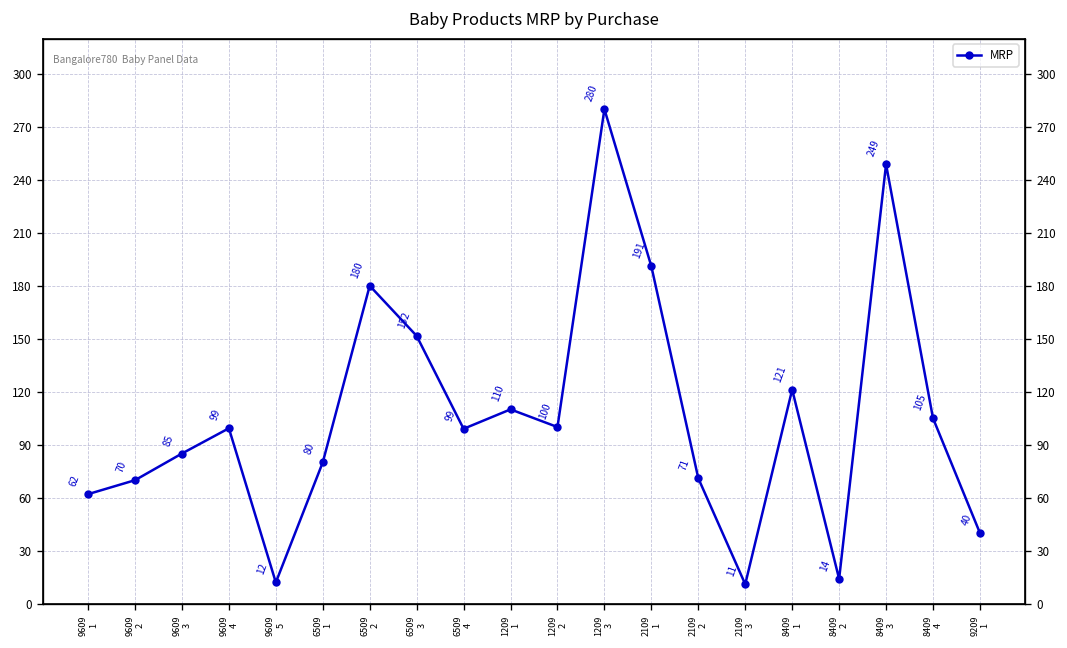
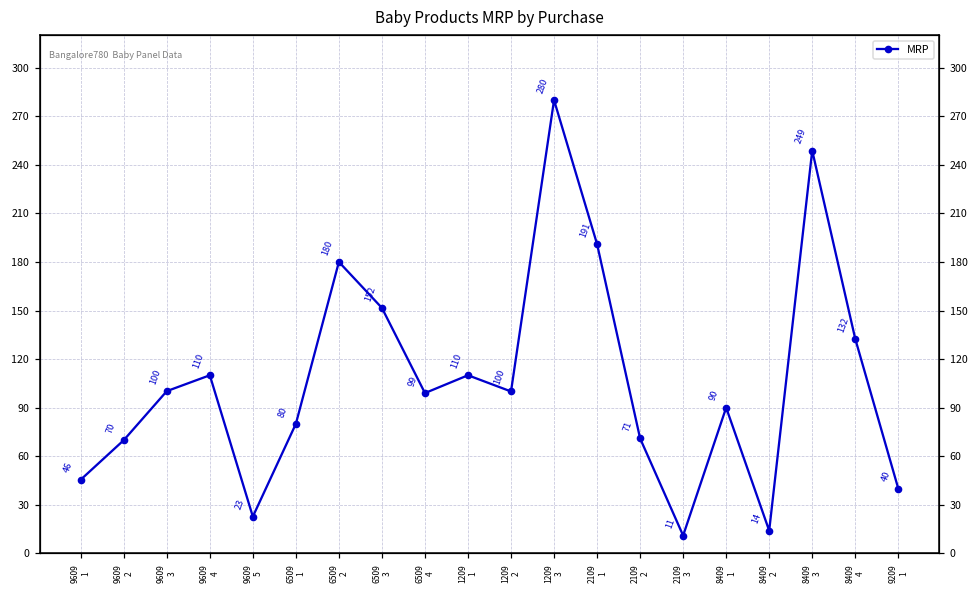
  {
-   "9609 1": 62,
+   "9609 1": 46,
    "9609 2": 70,
-   "9609 3": 85,
-   "9609 4": 99,
-   "9609 5": 12,
+   "9609 3": 100,
+   "9609 4": 110,
+   "9609 5": 23,
    "6509 1": 80,
    "6509 2": 180,
    "6509 3": 152,
    "6509 4": 99,
    "1209 1": 110,
    "1209 2": 100,
    "1209 3": 280,
    "2109 1": 191,
    "2109 2": 71,
    "2109 3": 11,
-   "8409 1": 121,
+   "8409 1": 90,
    "8409 2": 14,
    "8409 3": 249,
-   "8409 4": 105,
+   "8409 4": 132,
    "9209 1": 40
  }
